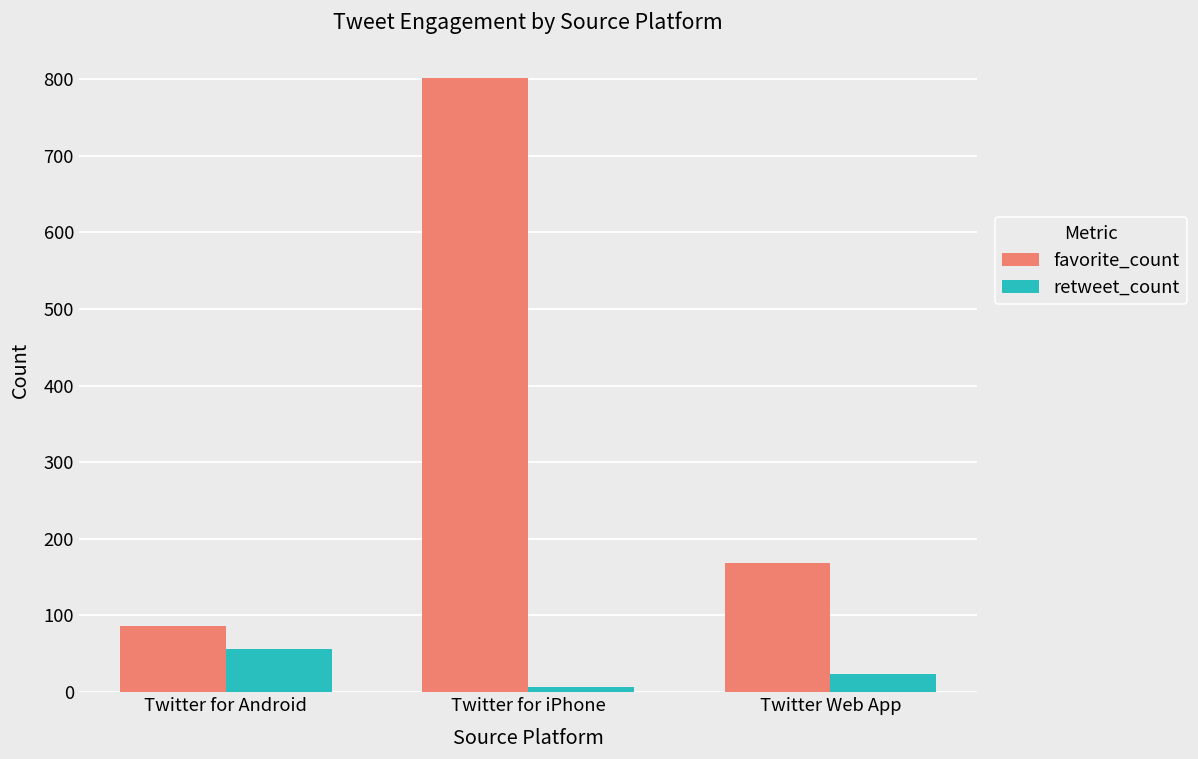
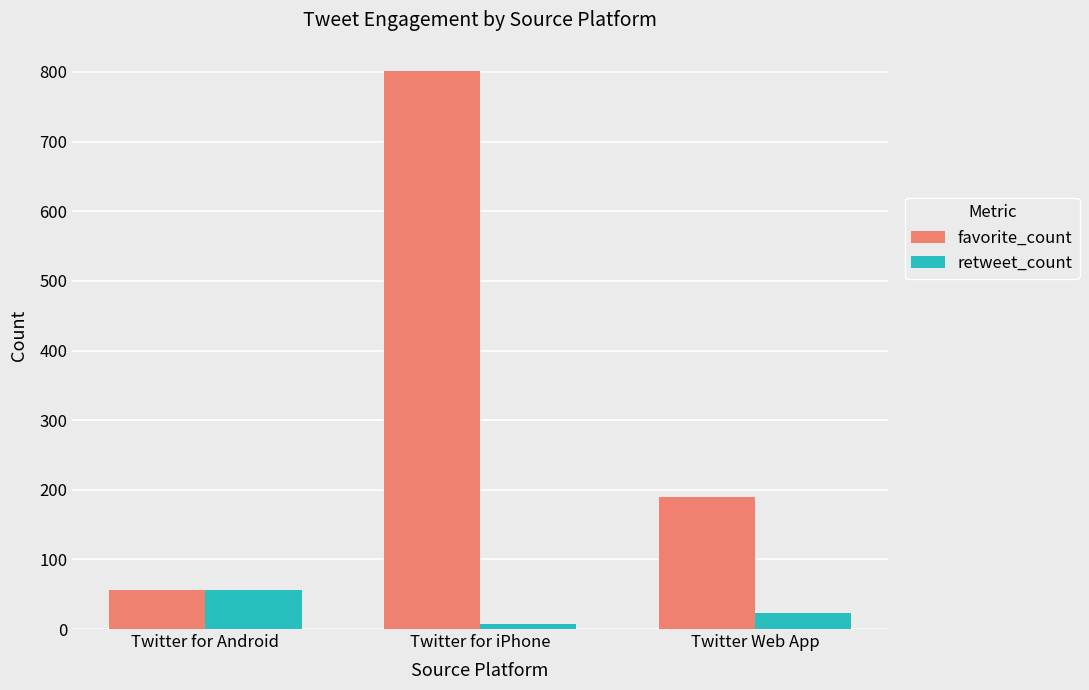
  {
    "favorite_count": {
-     "Twitter for Android": 90,
+     "Twitter for Android": 60,
      "Twitter for iPhone": 800,
-     "Twitter Web App": 170
+     "Twitter Web App": 190
    },
    "retweet_count": {
      "Twitter for Android": 60,
      "Twitter for iPhone": 10,
      "Twitter Web App": 20
    }
  }
